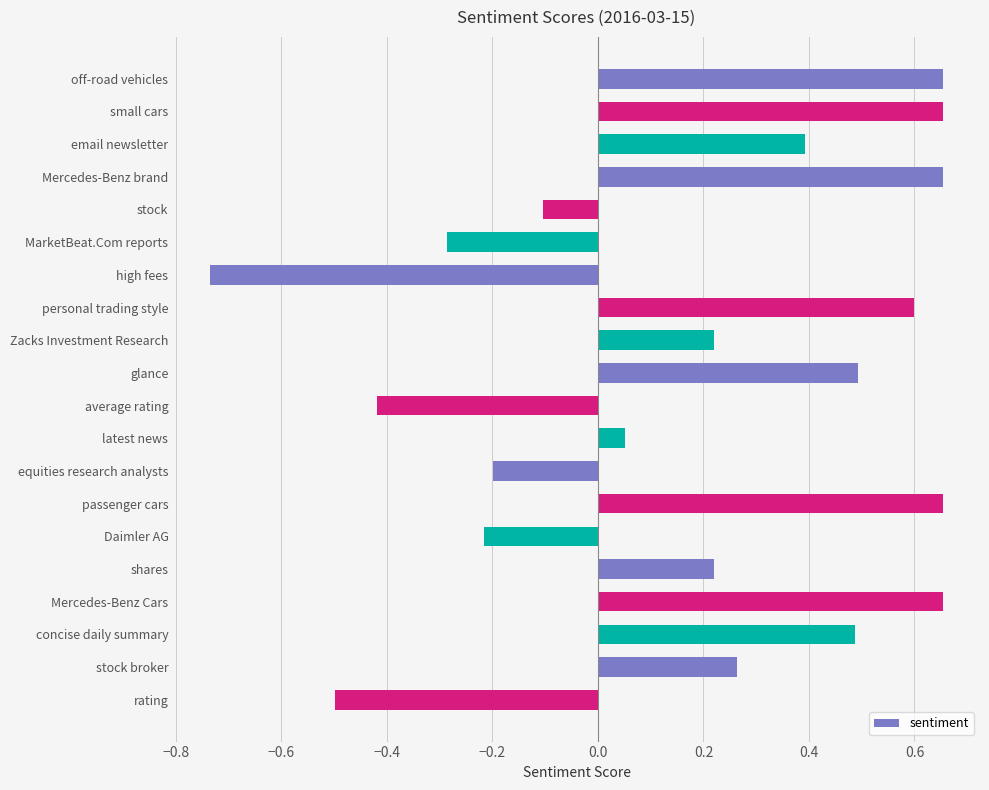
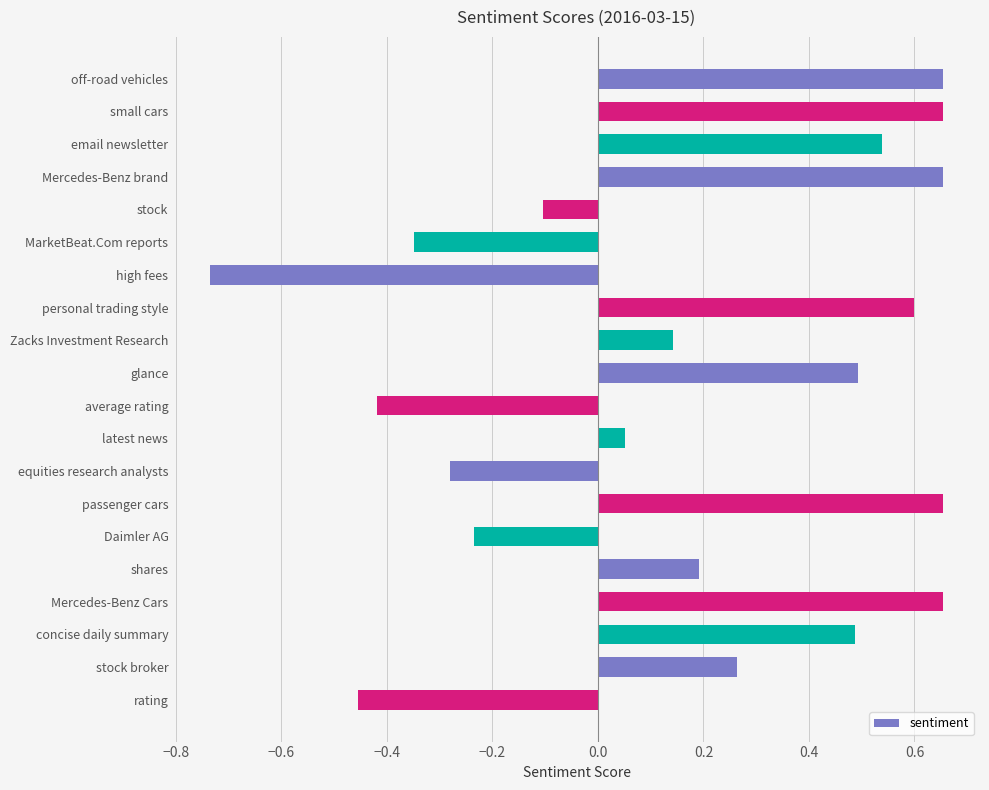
  {
    "off-road vehicles": 0.65,
    "small cars": 0.65,
-   "email newsletter": 0.39,
+   "email newsletter": 0.54,
    "Mercedes-Benz brand": 0.65,
    "stock": -0.10,
-   "MarketBeat.Com reports": -0.29,
+   "MarketBeat.Com reports": -0.35,
    "high fees": -0.74,
    "personal trading style": 0.60,
-   "Zacks Investment Research": 0.22,
+   "Zacks Investment Research": 0.14,
    "glance": 0.49,
    "average rating": -0.42,
    "latest news": 0.05,
-   "equities research analysts": -0.20,
+   "equities research analysts": -0.28,
    "passenger cars": 0.65,
-   "Daimler AG": -0.22,
-   "shares": 0.22,
+   "Daimler AG": -0.23,
+   "shares": 0.19,
    "Mercedes-Benz Cars": 0.65,
    "concise daily summary": 0.49,
    "stock broker": 0.26,
-   "rating": -0.50
+   "rating": -0.46
  }
